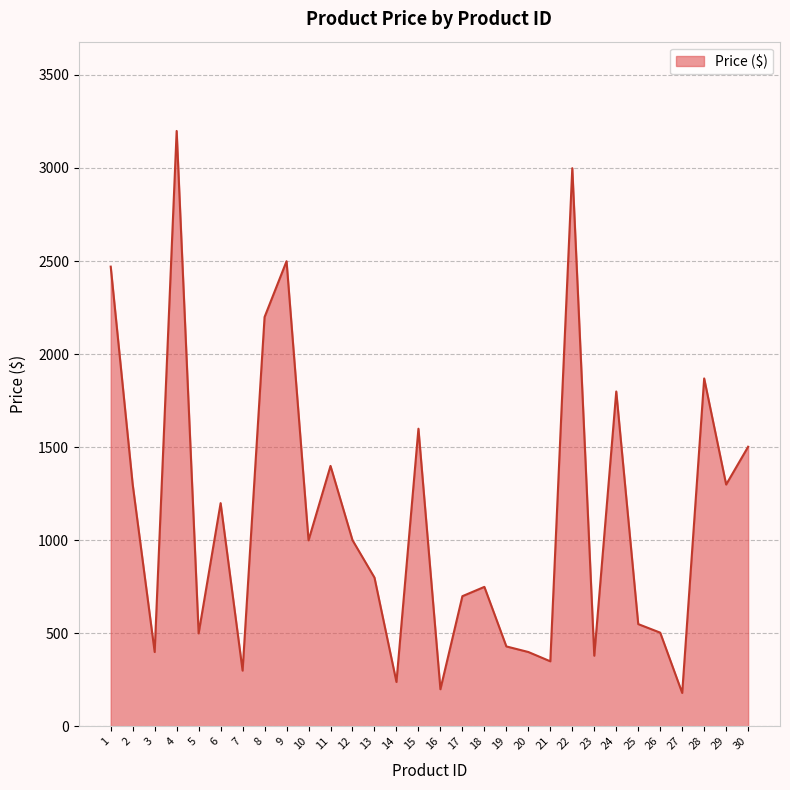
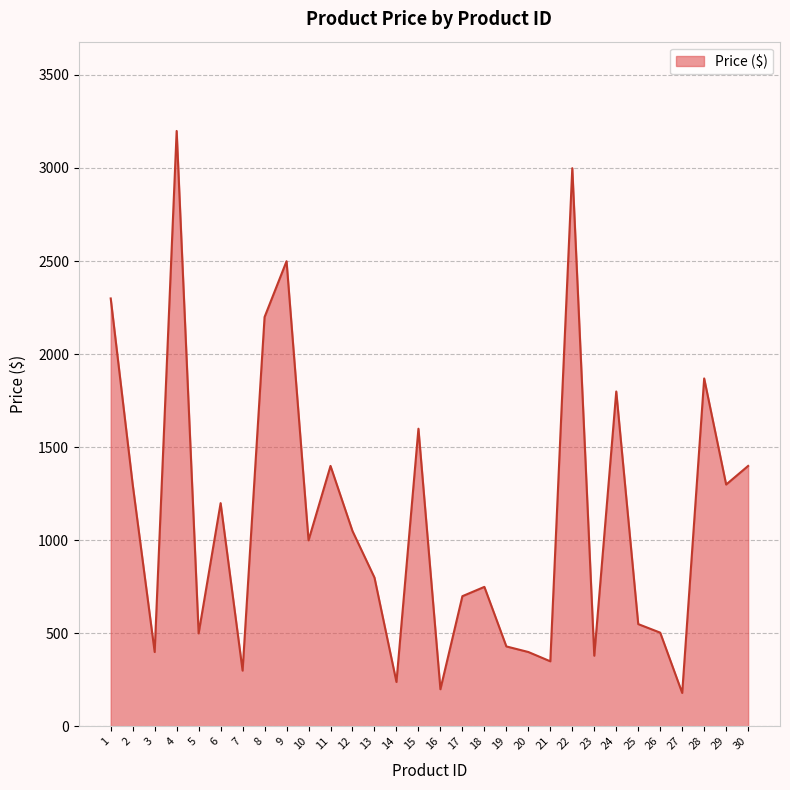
  {
-   "1": 2470,
+   "1": 2300,
    "2": 1300,
    "3": 400,
    "4": 3200,
    "5": 500,
    "6": 1200,
    "7": 300,
    "8": 2200,
    "9": 2500,
    "10": 1000,
    "11": 1400,
-   "12": 1000,
+   "12": 1050,
    "13": 800,
    "14": 240,
    "15": 1600,
    "16": 200,
    "17": 700,
    "18": 750,
    "19": 430,
    "20": 400,
    "21": 350,
    "22": 3000,
    "23": 380,
    "24": 1800,
    "25": 550,
    "26": 500,
    "27": 180,
    "28": 1870,
    "29": 1300,
-   "30": 1500
+   "30": 1400
  }
